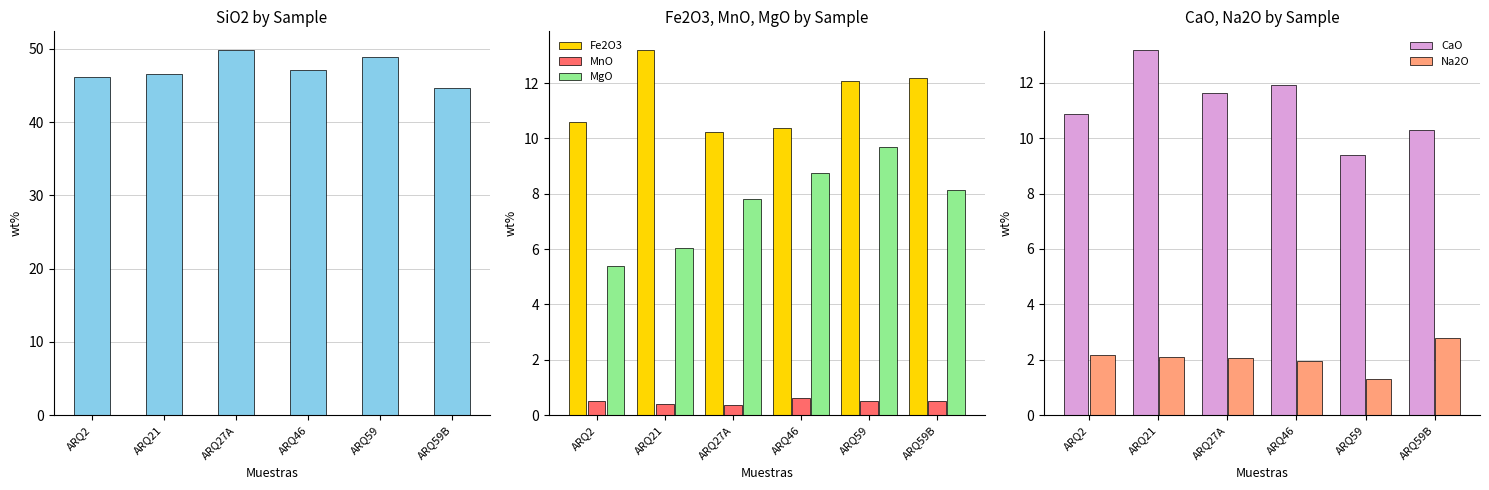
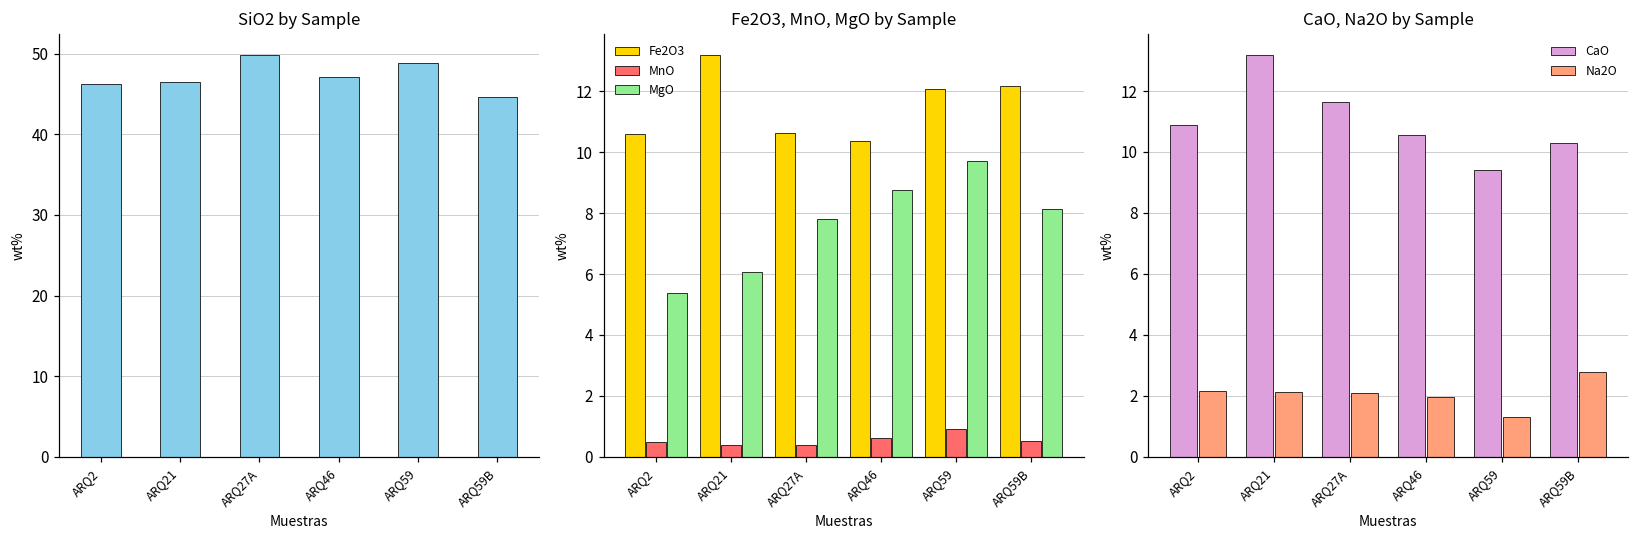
  {
    "SiO2 by Sample": {
      "ARQ2": 46,
      "ARQ21": 47,
      "ARQ27A": 50,
      "ARQ46": 47,
      "ARQ59": 49,
      "ARQ59B": 45
    },
    "Fe2O3, MnO, MgO by Sample": {
      "Fe2O3": {
        "ARQ2": 10.6,
        "ARQ21": 13.2,
-       "ARQ27A": 10.2,
+       "ARQ27A": 10.6,
        "ARQ46": 10.4,
        "ARQ59": 12.1,
        "ARQ59B": 12.2
      },
      "MnO": {
        "ARQ2": 0.5,
        "ARQ21": 0.4,
        "ARQ27A": 0.4,
        "ARQ46": 0.6,
-       "ARQ59": 0.5,
+       "ARQ59": 0.9,
        "ARQ59B": 0.5
      },
      "MgO": {
        "ARQ2": 5.4,
        "ARQ21": 6.1,
        "ARQ27A": 7.8,
        "ARQ46": 8.8,
        "ARQ59": 9.7,
        "ARQ59B": 8.1
      }
    },
    "CaO, Na2O by Sample": {
      "CaO": {
        "ARQ2": 10.9,
        "ARQ21": 13.2,
        "ARQ27A": 11.6,
-       "ARQ46": 11.9,
+       "ARQ46": 10.6,
        "ARQ59": 9.4,
        "ARQ59B": 10.3
      },
      "Na2O": {
        "ARQ2": 2.2,
        "ARQ21": 2.1,
        "ARQ27A": 2.1,
        "ARQ46": 2.0,
        "ARQ59": 1.3,
        "ARQ59B": 2.8
      }
    }
  }
